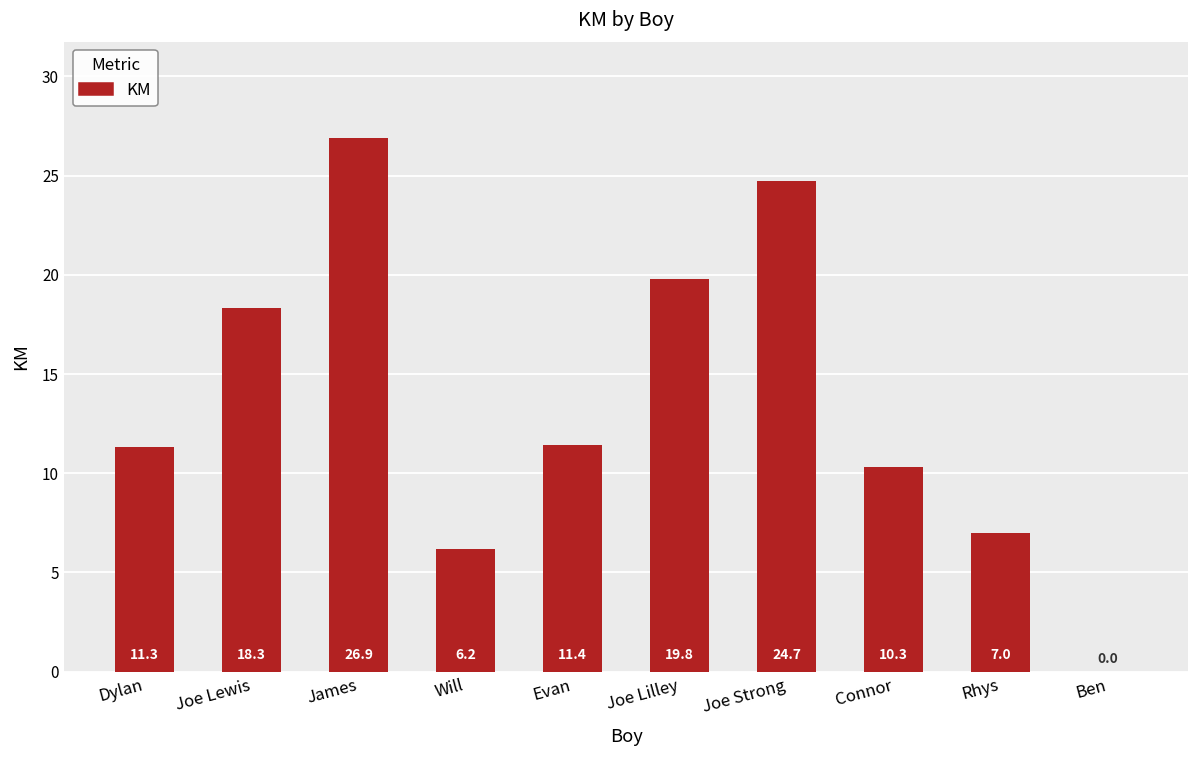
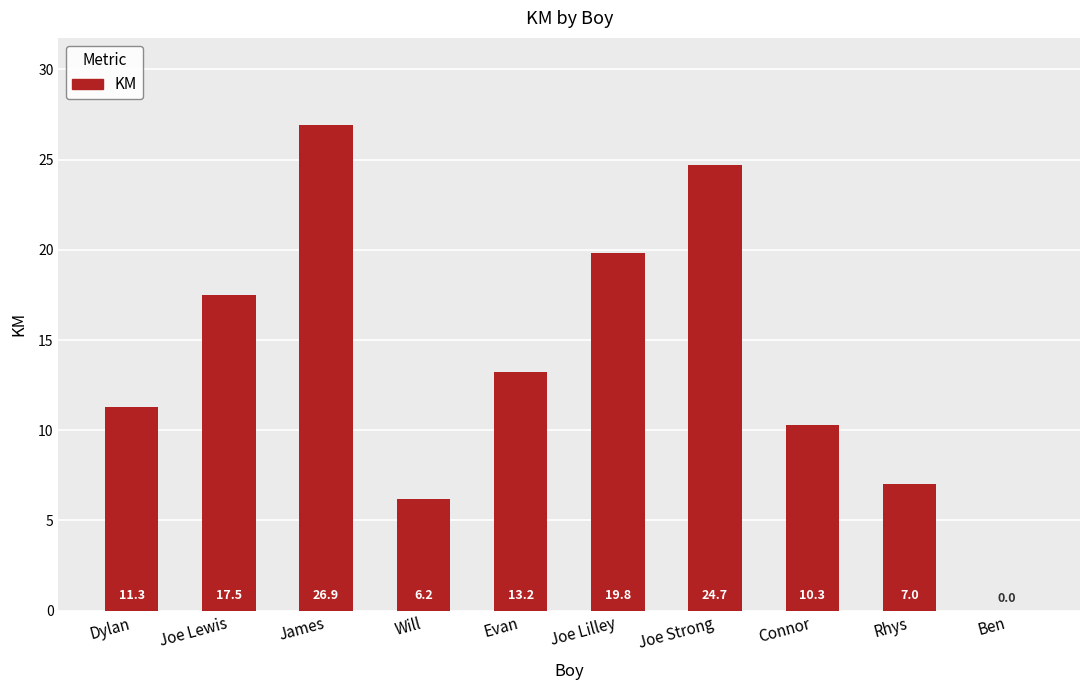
  {
    "Dylan": 11.3,
-   "Joe Lewis": 18.3,
+   "Joe Lewis": 17.5,
    "James": 26.9,
    "Will": 6.2,
-   "Evan": 11.4,
+   "Evan": 13.2,
    "Joe Lilley": 19.8,
    "Joe Strong": 24.7,
    "Connor": 10.3,
    "Rhys": 7.0,
    "Ben": 0.0
  }
